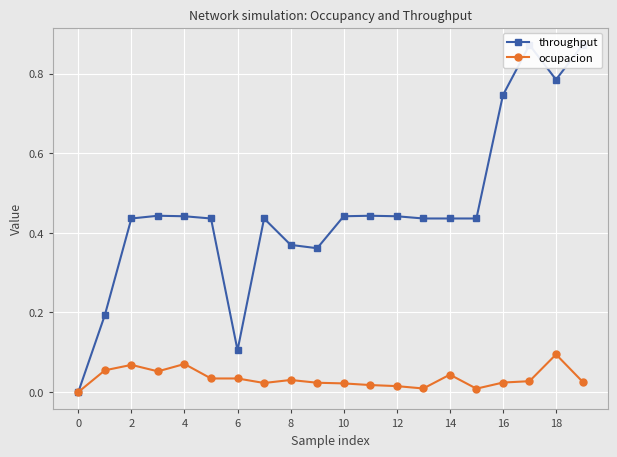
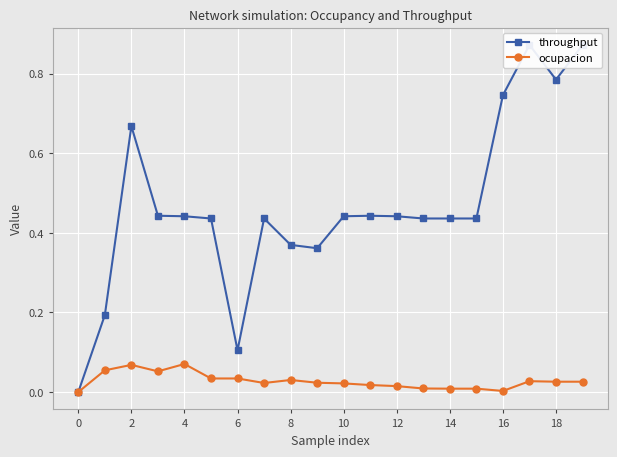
  {
    "throughput": {
-     "2": 0.44,
+     "2": 0.67,
      "4": 0.44,
      "6": 0.11,
      "8": 0.37,
      "10": 0.44,
      "12": 0.44,
      "14": 0.44,
      "16": 0.75,
      "18": 0.78
    },
    "ocupacion": {
      "2": 0.07,
      "4": 0.07,
      "6": 0.03,
      "8": 0.03,
      "10": 0.02,
      "12": 0.01,
-     "14": 0.04,
-     "16": 0.02,
-     "18": 0.09
+     "14": 0.01,
+     "16": 0.00,
+     "18": 0.03
    }
  }
